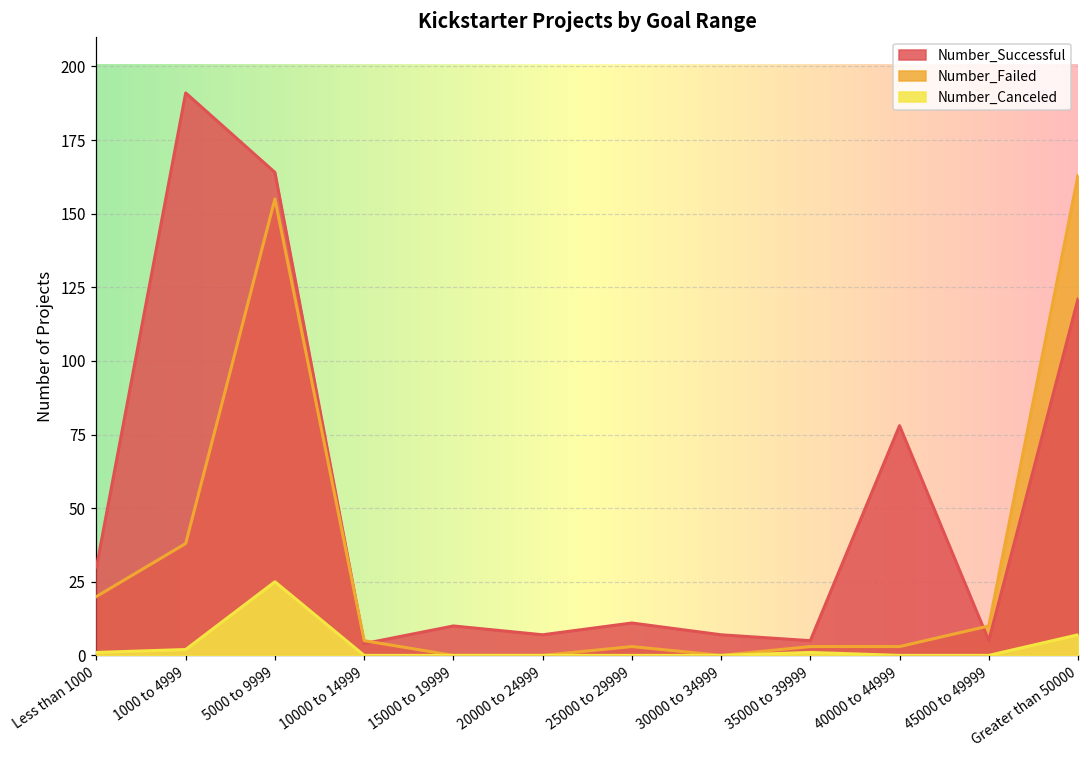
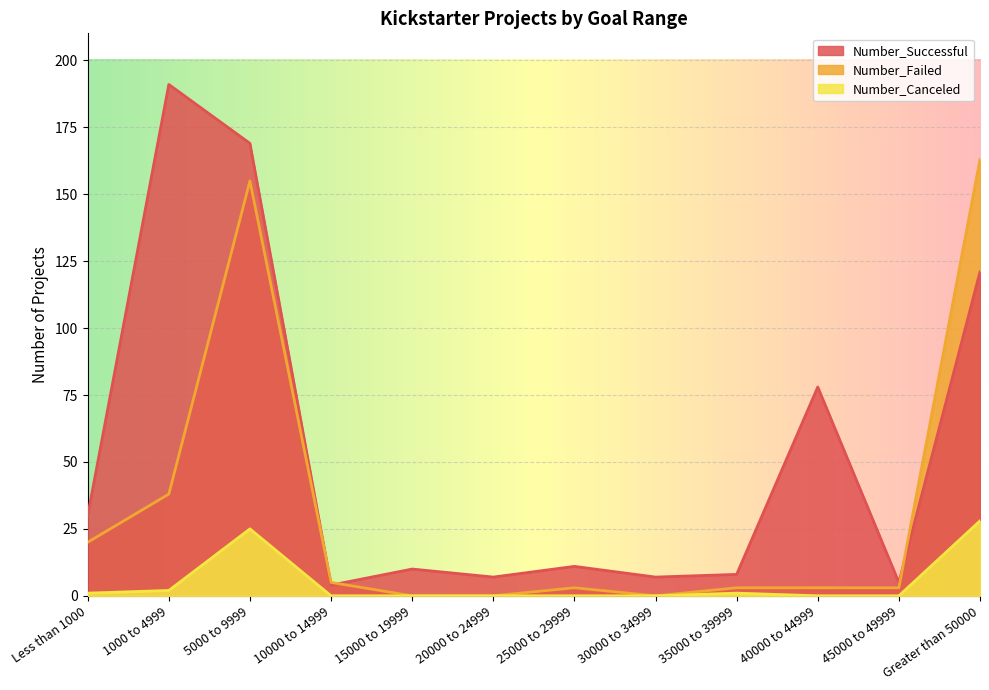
  {
    "Number_Successful": {
      "Less than 1000": 30,
      "1000 to 4999": 191,
-     "5000 to 9999": 164,
+     "5000 to 9999": 169,
      "10000 to 14999": 4,
      "15000 to 19999": 10,
      "20000 to 24999": 7,
      "25000 to 29999": 11,
      "30000 to 34999": 7,
-     "35000 to 39999": 5,
+     "35000 to 39999": 8,
      "40000 to 44999": 78,
      "45000 to 49999": 5,
      "Greater than 50000": 121
    },
    "Number_Failed": {
      "Less than 1000": 20,
      "1000 to 4999": 38,
      "5000 to 9999": 155,
      "10000 to 14999": 5,
      "25000 to 29999": 3,
      "35000 to 39999": 3,
      "40000 to 44999": 3,
-     "45000 to 49999": 10,
+     "45000 to 49999": 3,
      "Greater than 50000": 163
    },
    "Number_Canceled": {
      "Less than 1000": 1,
      "1000 to 4999": 2,
      "5000 to 9999": 25,
      "10000 to 14999": 0,
      "25000 to 29999": 0,
      "35000 to 39999": 1,
      "40000 to 44999": 0,
      "45000 to 49999": 0,
-     "Greater than 50000": 7
+     "Greater than 50000": 28
    }
  }
